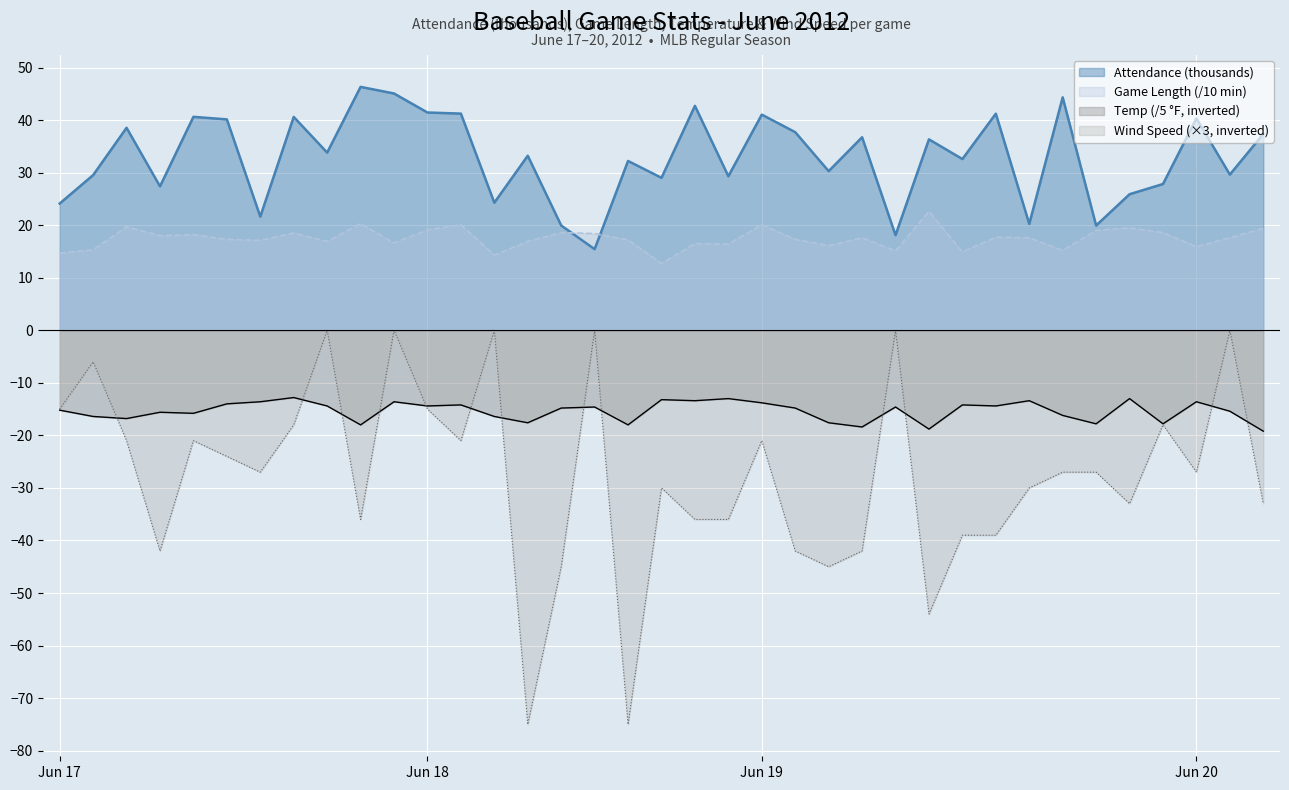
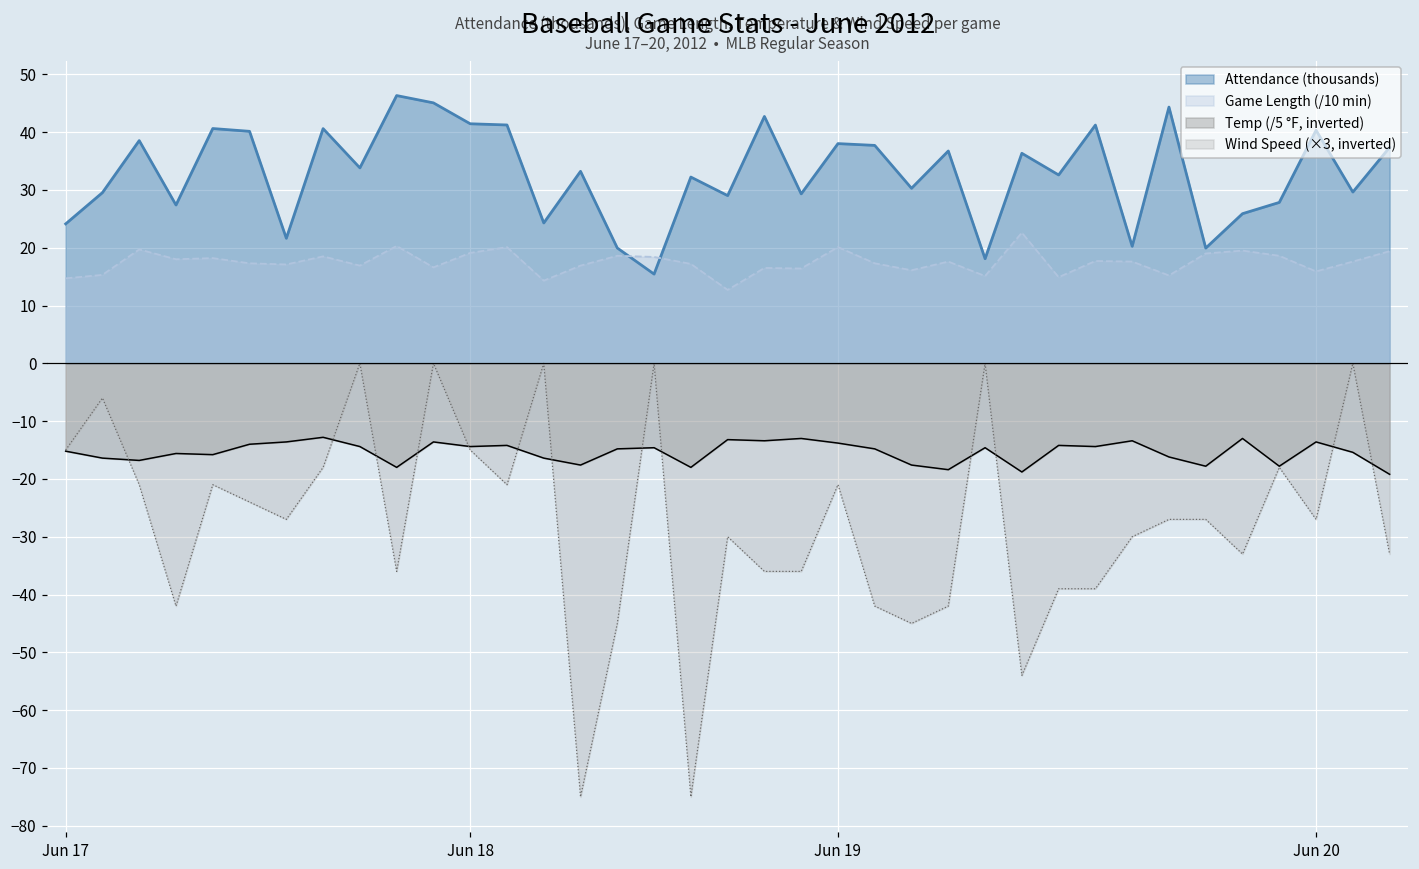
  {
    "Attendance (thousands)": {
      "Jun 17": 24,
      "Jun 18": 41,
-     "Jun 19": 41
+     "Jun 19": 38
    }
  }
